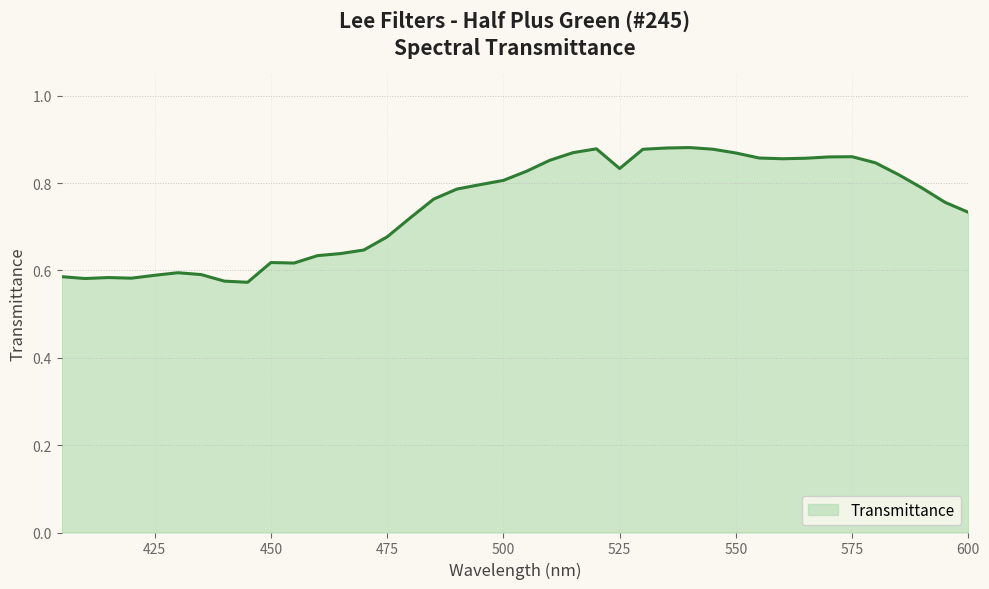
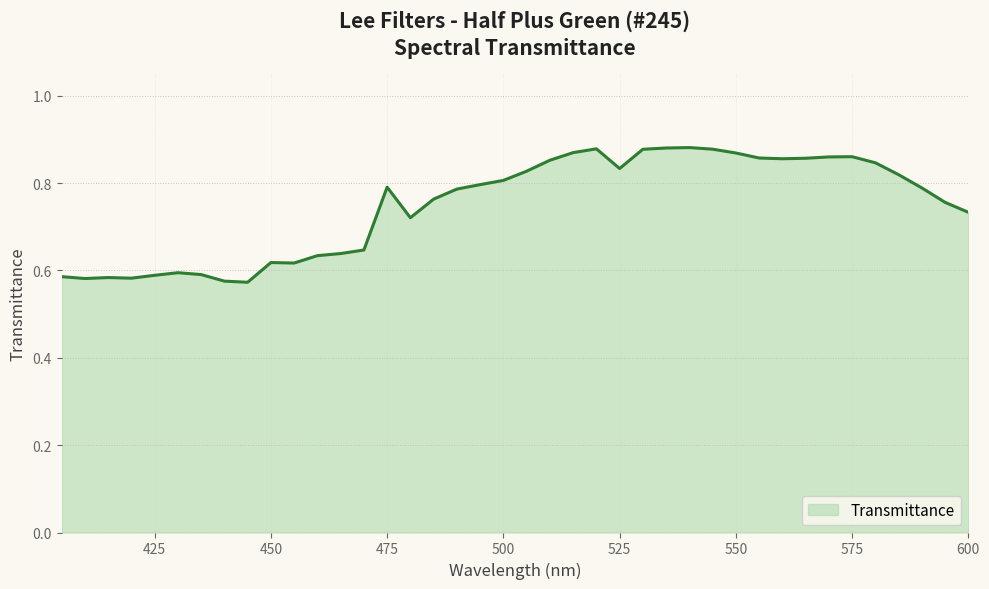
  {
    "425": 0.59,
    "450": 0.62,
-   "475": 0.68,
+   "475": 0.79,
    "500": 0.81,
    "525": 0.83,
    "550": 0.87,
    "575": 0.86,
    "600": 0.73
  }
